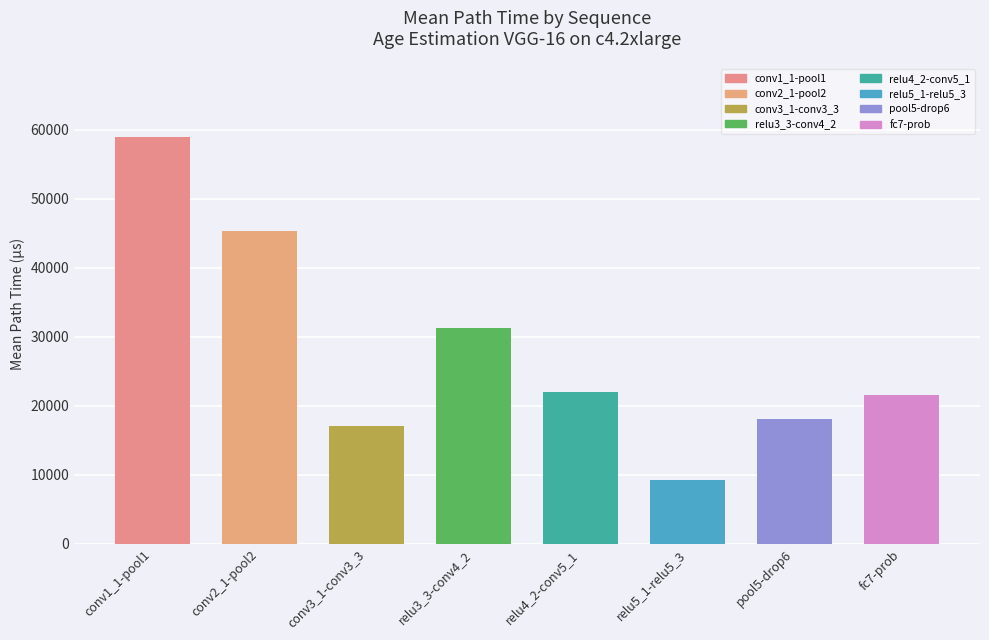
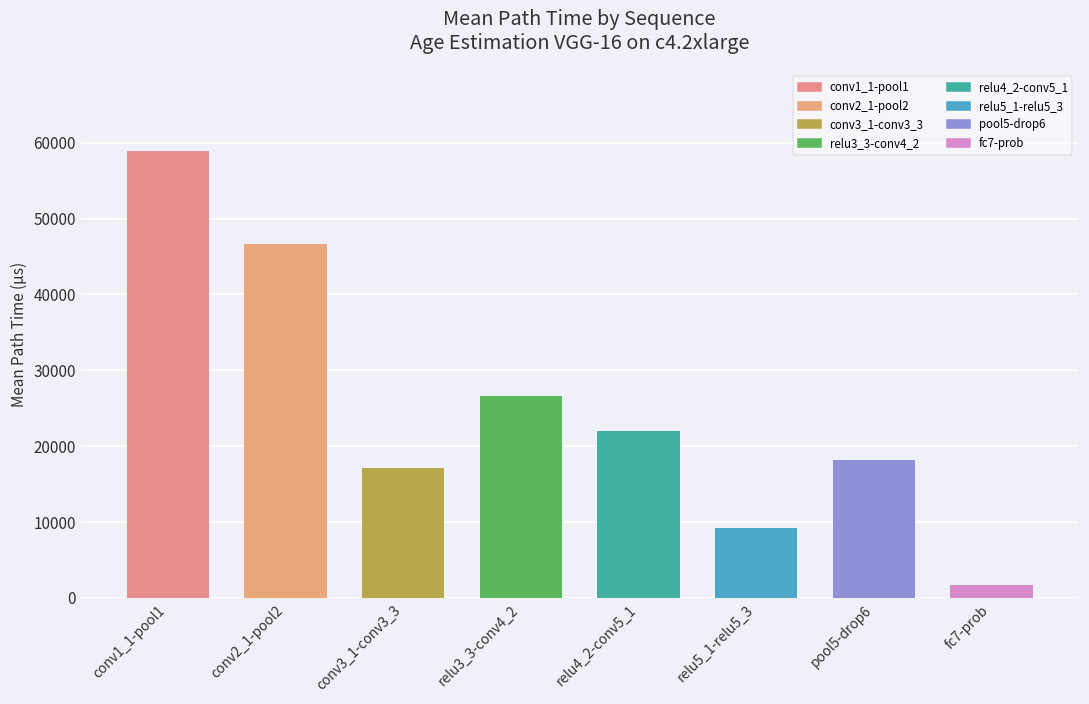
  {
    "conv1_1-pool1": 59000,
-   "conv2_1-pool2": 45000,
+   "conv2_1-pool2": 47000,
    "conv3_1-conv3_3": 17000,
-   "relu3_3-conv4_2": 31000,
+   "relu3_3-conv4_2": 27000,
    "relu4_2-conv5_1": 22000,
    "relu5_1-relu5_3": 9000,
    "pool5-drop6": 18000,
-   "fc7-prob": 22000
+   "fc7-prob": 2000
  }
